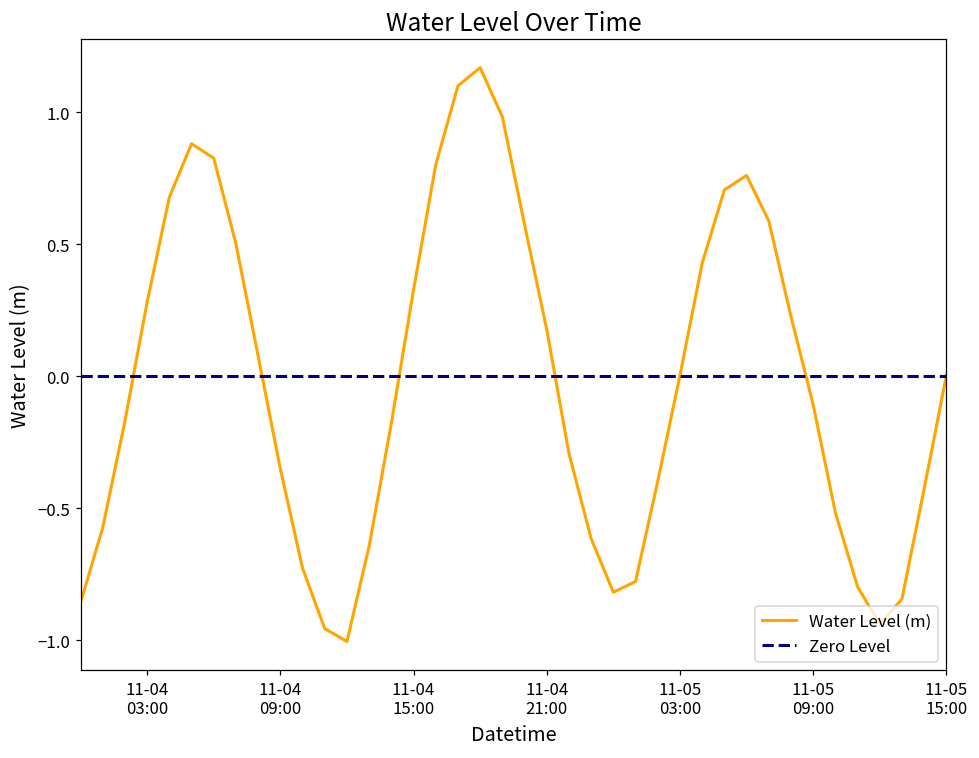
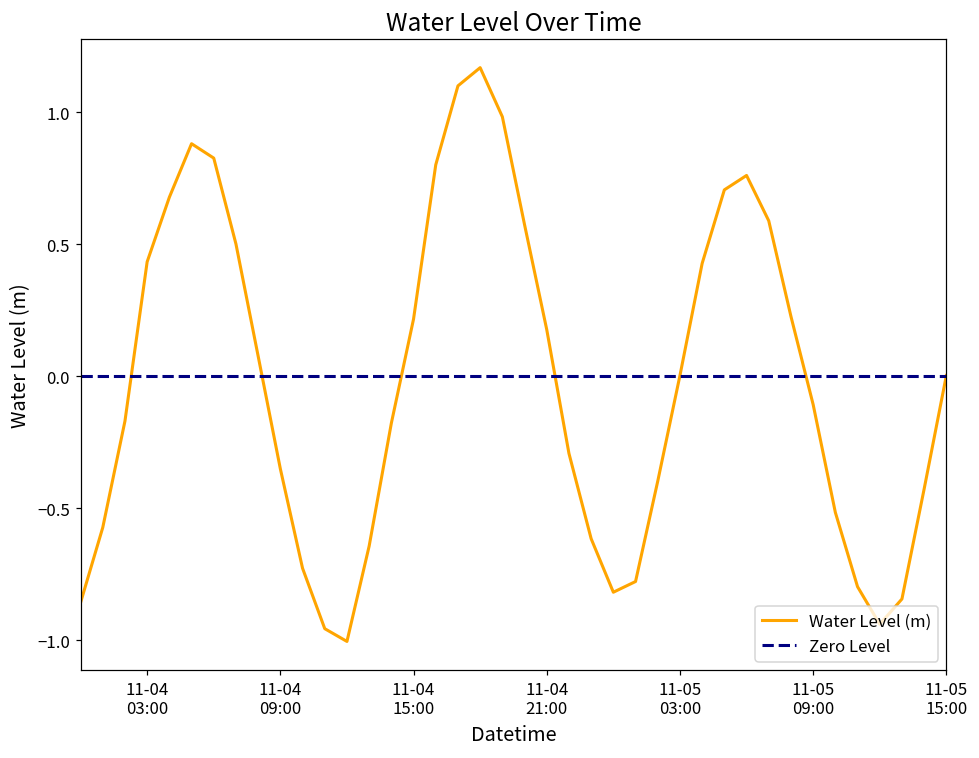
  {
-   "11-04 03:00": 0.28,
+   "11-04 03:00": 0.43,
    "11-04 09:00": -0.35,
-   "11-04 15:00": 0.33,
+   "11-04 15:00": 0.22,
    "11-04 21:00": 0.18,
    "11-05 03:00": 0.00,
    "11-05 09:00": -0.11,
    "11-05 15:00": 0.00
  }
